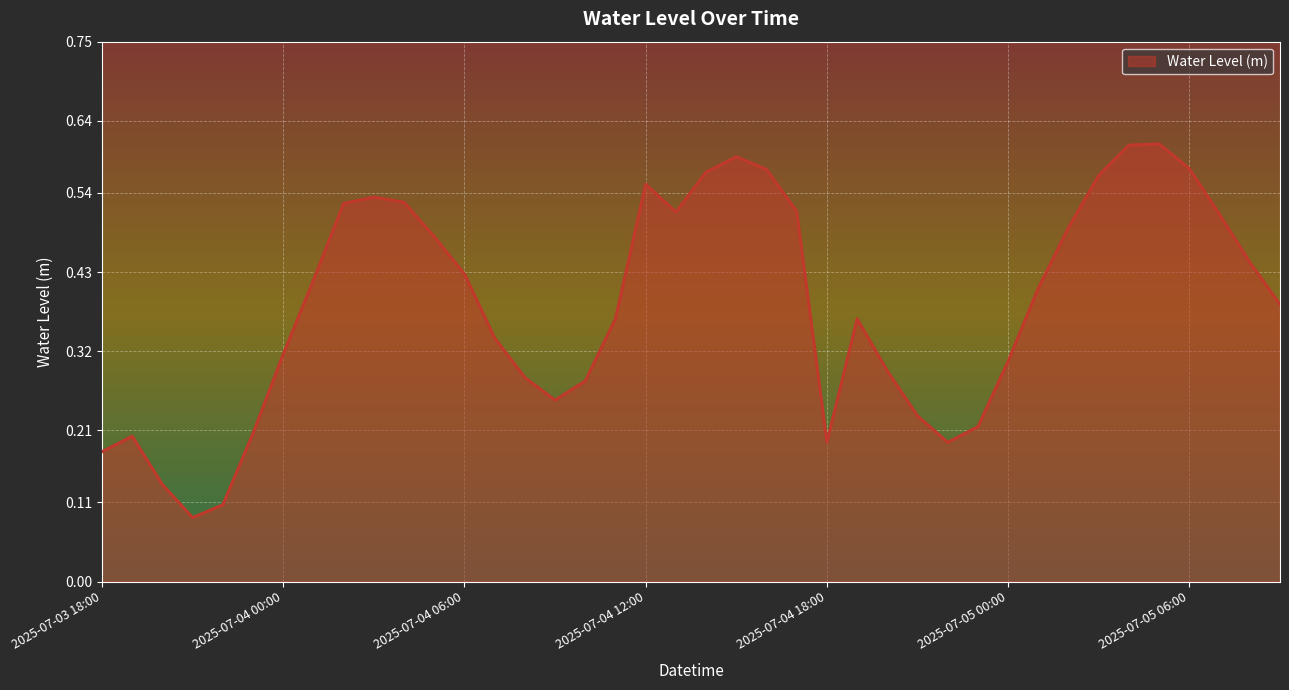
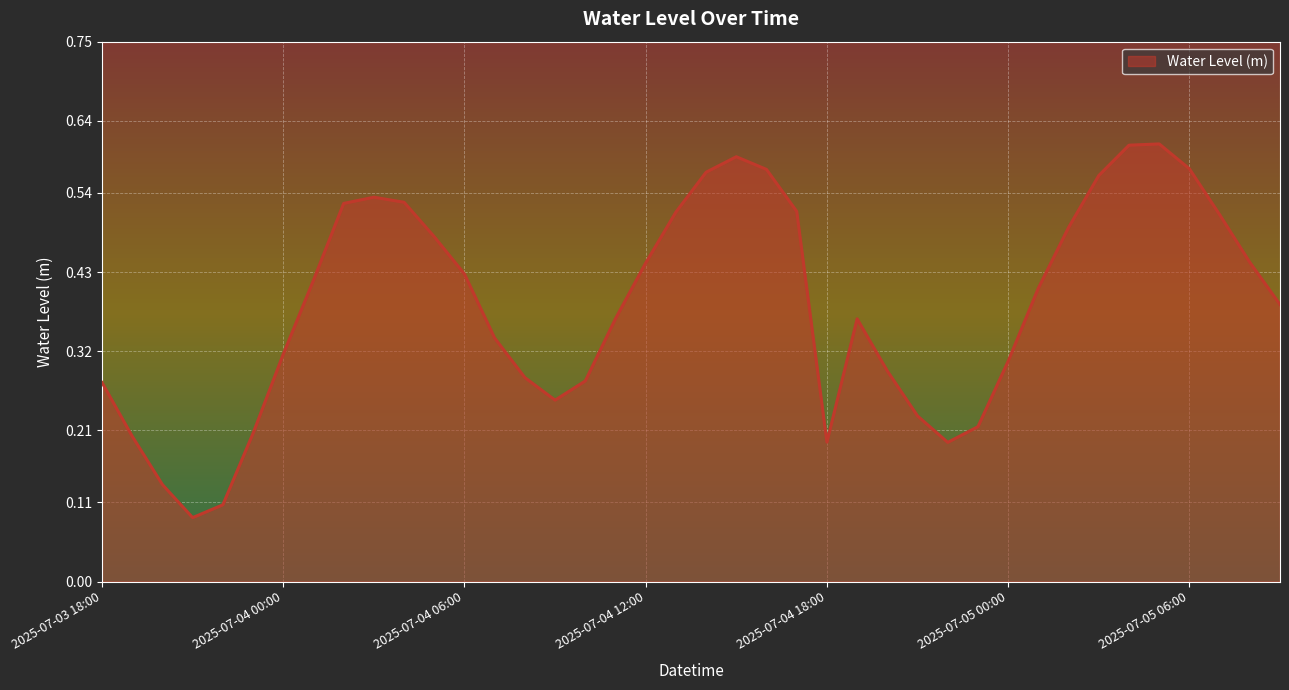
  {
-   "2025-07-03 18:00": 0.18,
+   "2025-07-03 18:00": 0.28,
    "2025-07-04 00:00": 0.32,
    "2025-07-04 06:00": 0.43,
-   "2025-07-04 12:00": 0.55,
+   "2025-07-04 12:00": 0.44,
    "2025-07-04 18:00": 0.19,
    "2025-07-05 00:00": 0.31,
    "2025-07-05 06:00": 0.57
  }
